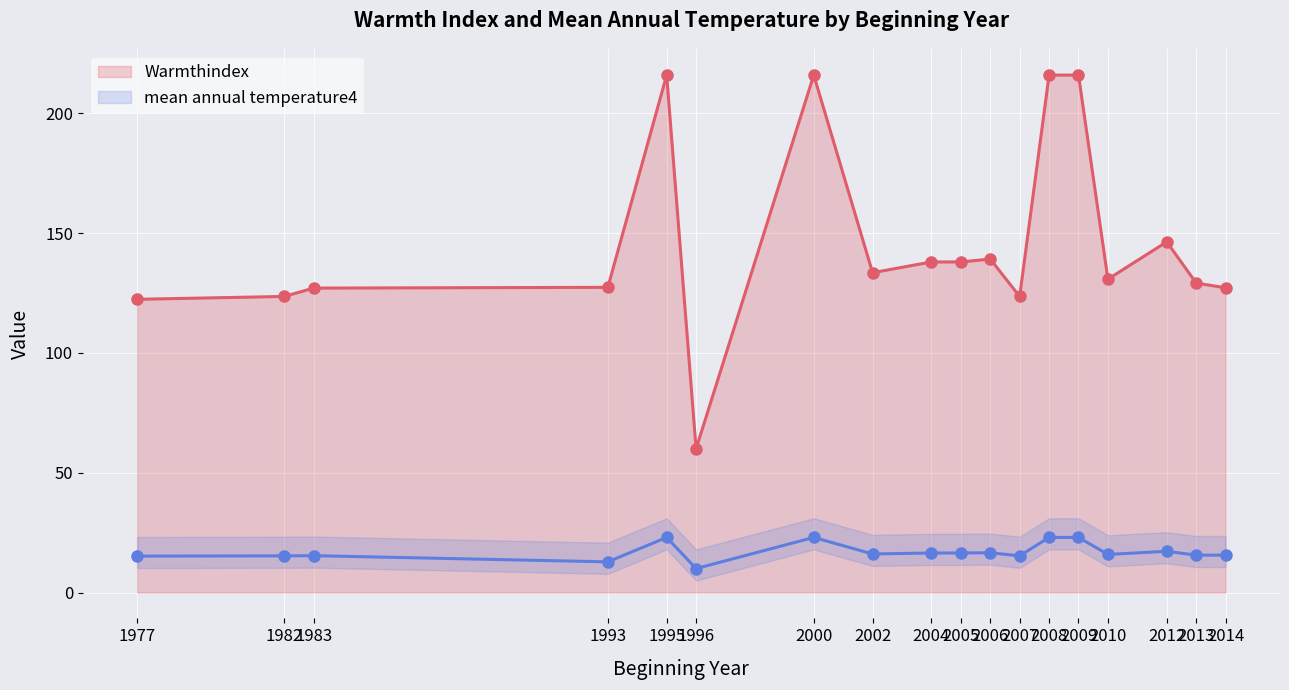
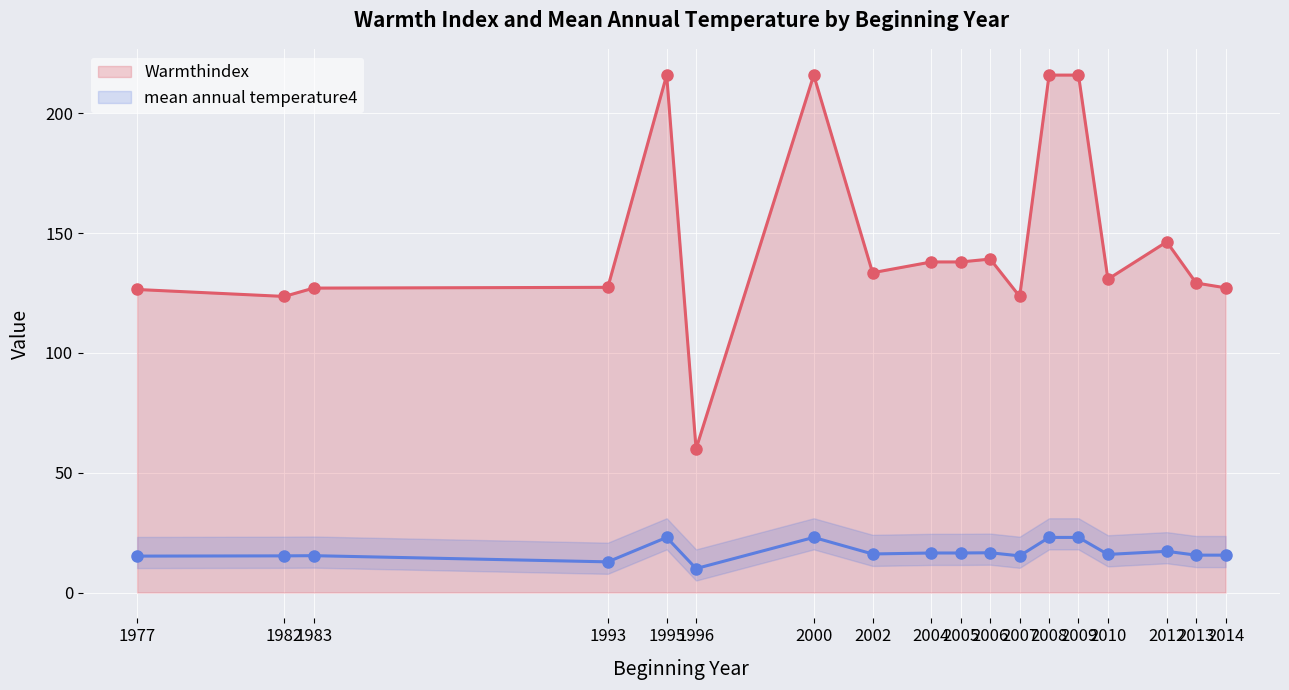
  {
    "Warmthindex": {
-     "1977": 122,
+     "1977": 127,
      "1993": 127,
      "2000": 216,
      "2002": 134
    }
  }
